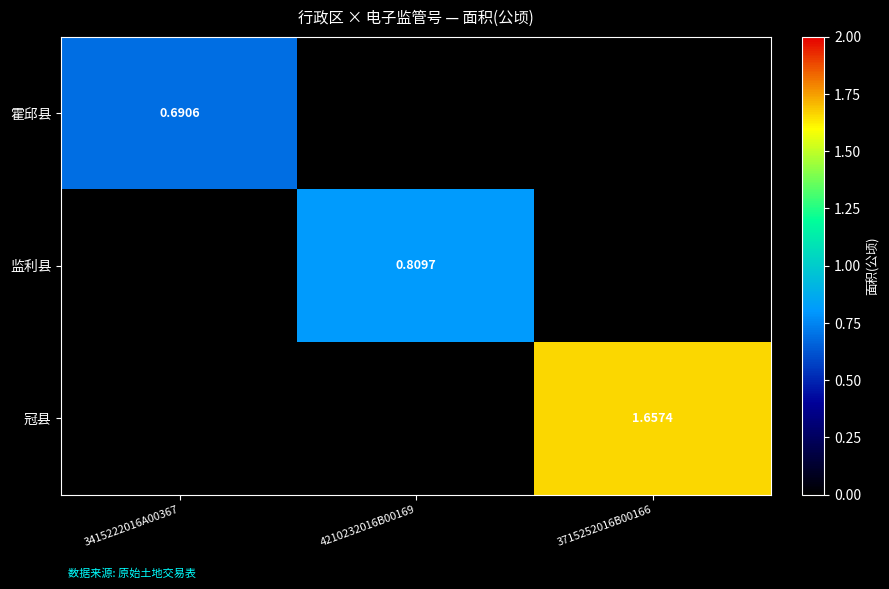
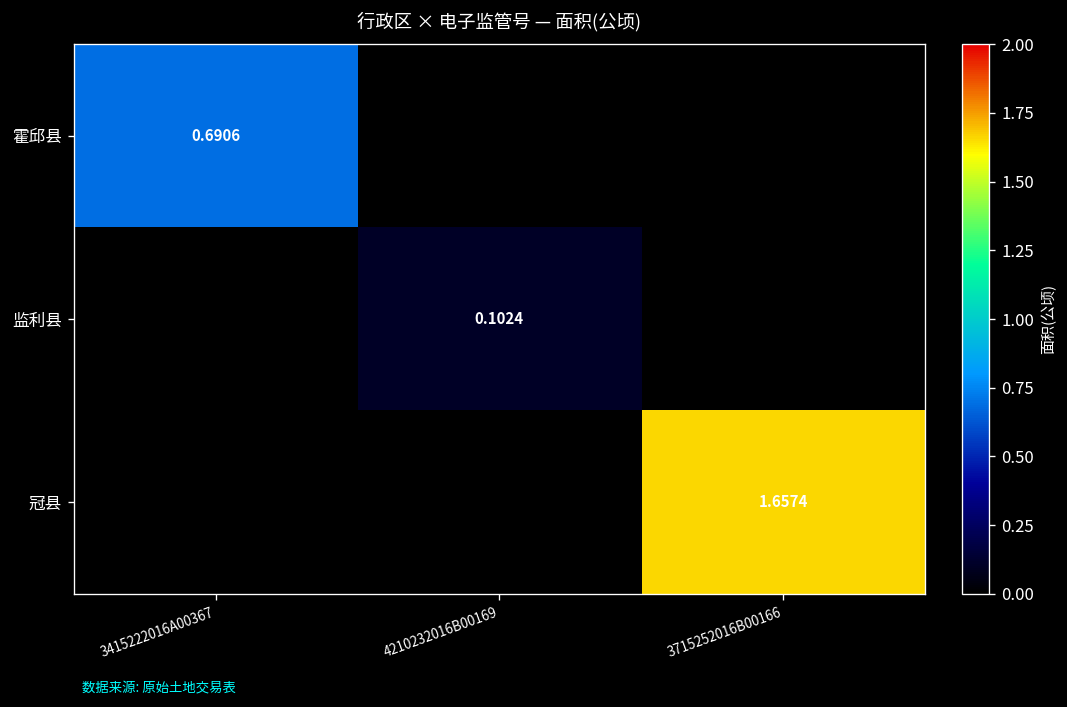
  {
    "霍邱县": {
      "3415222016A00367": 0.6906
    },
    "监利县": {
-     "4210232016B00169": 0.8097
+     "4210232016B00169": 0.1024
    },
    "冠县": {
      "3715252016B00166": 1.6574
    }
  }
